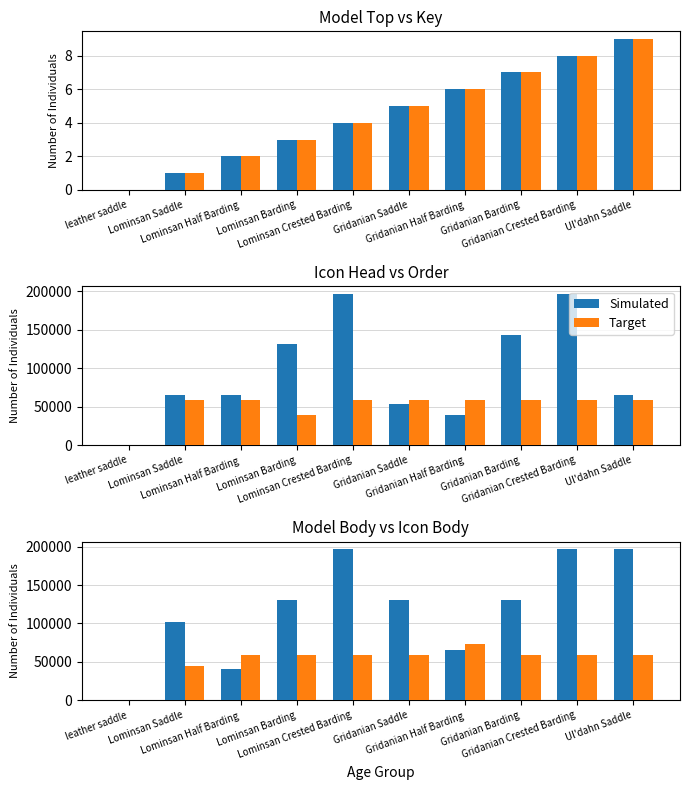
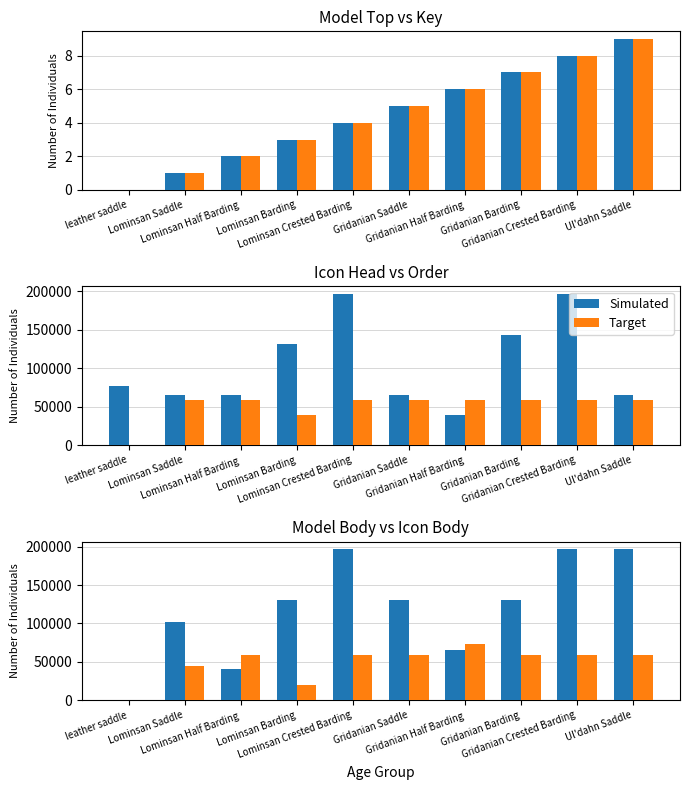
  {
    "Model Top vs Key": {
      "Simulated": {
        "leather saddle": 0.0,
        "Lominsan Saddle": 1.0,
        "Lominsan Half Barding": 2.0,
        "Lominsan Barding": 3.0,
        "Lominsan Crested Barding": 4.0,
        "Gridanian Saddle": 5.0,
        "Gridanian Half Barding": 6.0,
        "Gridanian Barding": 7.0,
        "Gridanian Crested Barding": 8.0,
        "Ul'dahn Saddle": 9.0
      },
      "Target": {
        "leather saddle": 0.0,
        "Lominsan Saddle": 1.0,
        "Lominsan Half Barding": 2.0,
        "Lominsan Barding": 3.0,
        "Lominsan Crested Barding": 4.0,
        "Gridanian Saddle": 5.0,
        "Gridanian Half Barding": 6.0,
        "Gridanian Barding": 7.0,
        "Gridanian Crested Barding": 8.0,
        "Ul'dahn Saddle": 9.0
      }
    },
    "Icon Head vs Order": {
      "Simulated": {
-       "leather saddle": 0,
+       "leather saddle": 80000,
        "Lominsan Saddle": 70000,
        "Lominsan Half Barding": 70000,
        "Lominsan Barding": 130000,
        "Lominsan Crested Barding": 200000,
-       "Gridanian Saddle": 50000,
+       "Gridanian Saddle": 70000,
        "Gridanian Half Barding": 40000,
        "Gridanian Barding": 140000,
        "Gridanian Crested Barding": 200000,
        "Ul'dahn Saddle": 70000
      },
      "Target": {
        "leather saddle": 0,
        "Lominsan Saddle": 60000,
        "Lominsan Half Barding": 60000,
        "Lominsan Barding": 40000,
        "Lominsan Crested Barding": 60000,
        "Gridanian Saddle": 60000,
        "Gridanian Half Barding": 60000,
        "Gridanian Barding": 60000,
        "Gridanian Crested Barding": 60000,
        "Ul'dahn Saddle": 60000
      }
    },
    "Model Body vs Icon Body": {
      "Simulated": {
        "leather saddle": 0,
        "Lominsan Saddle": 100000,
        "Lominsan Half Barding": 40000,
        "Lominsan Barding": 130000,
        "Lominsan Crested Barding": 200000,
        "Gridanian Saddle": 130000,
        "Gridanian Half Barding": 70000,
        "Gridanian Barding": 130000,
        "Gridanian Crested Barding": 200000,
        "Ul'dahn Saddle": 200000
      },
      "Target": {
        "leather saddle": 0,
        "Lominsan Saddle": 50000,
        "Lominsan Half Barding": 60000,
-       "Lominsan Barding": 60000,
+       "Lominsan Barding": 20000,
        "Lominsan Crested Barding": 60000,
        "Gridanian Saddle": 60000,
        "Gridanian Half Barding": 70000,
        "Gridanian Barding": 60000,
        "Gridanian Crested Barding": 60000,
        "Ul'dahn Saddle": 60000
      }
    }
  }
